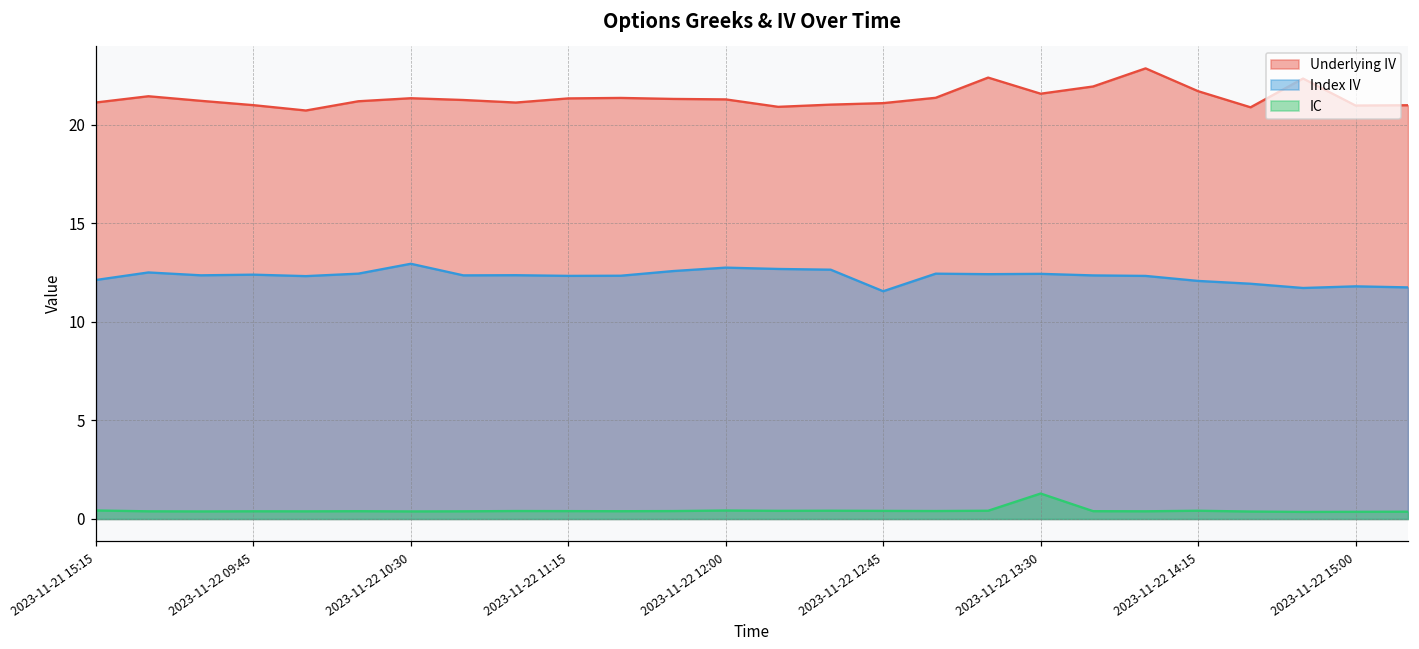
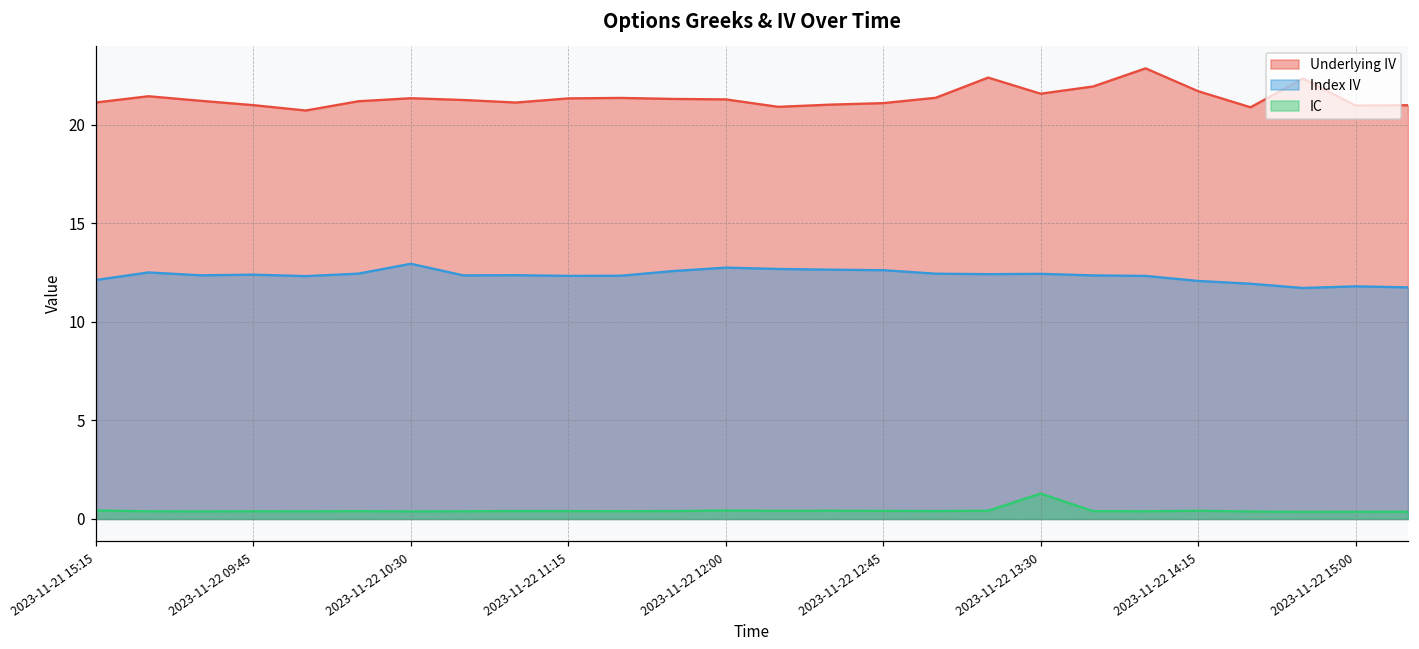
  {
    "Underlying IV": {
      "2023-11-21 15:15": 21.1,
      "2023-11-22 09:45": 21.0,
      "2023-11-22 10:30": 21.3,
      "2023-11-22 11:15": 21.3,
      "2023-11-22 12:00": 21.3,
      "2023-11-22 12:45": 21.1,
      "2023-11-22 13:30": 21.6,
      "2023-11-22 14:15": 21.7
    },
    "Index IV": {
      "2023-11-21 15:15": 12.1,
      "2023-11-22 09:45": 12.4,
      "2023-11-22 10:30": 12.9,
      "2023-11-22 11:15": 12.3,
      "2023-11-22 12:00": 12.8,
-     "2023-11-22 12:45": 11.6,
+     "2023-11-22 12:45": 12.6,
      "2023-11-22 13:30": 12.4,
      "2023-11-22 14:15": 12.1,
      "2023-11-22 15:00": 11.8
    },
    "IC": {
      "2023-11-21 15:15": 0.4,
      "2023-11-22 09:45": 0.4,
      "2023-11-22 10:30": 0.4,
      "2023-11-22 11:15": 0.4,
      "2023-11-22 12:00": 0.4,
      "2023-11-22 12:45": 0.4,
      "2023-11-22 13:30": 1.3,
      "2023-11-22 14:15": 0.4,
      "2023-11-22 15:00": 0.4
    }
  }
